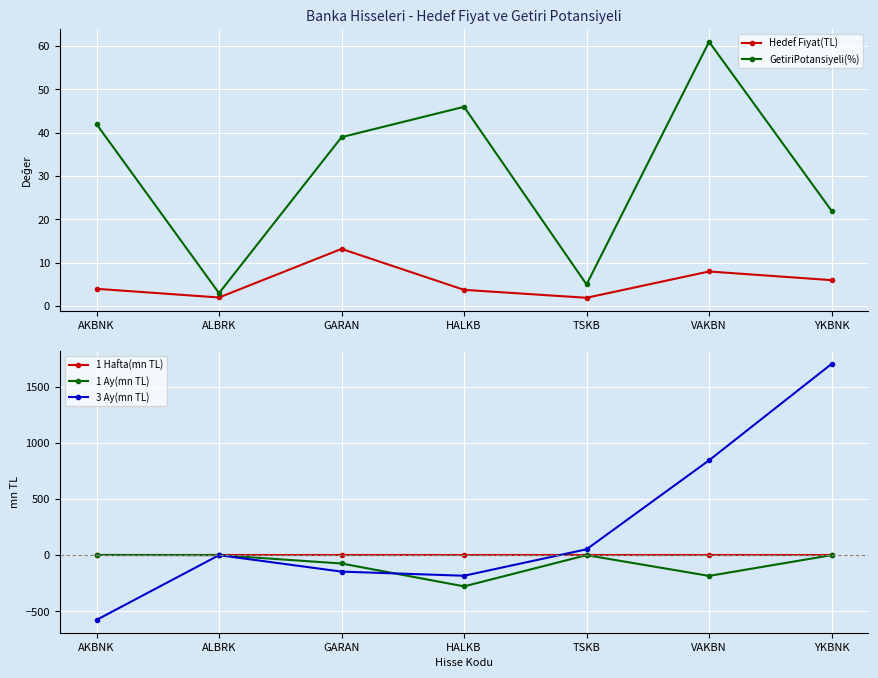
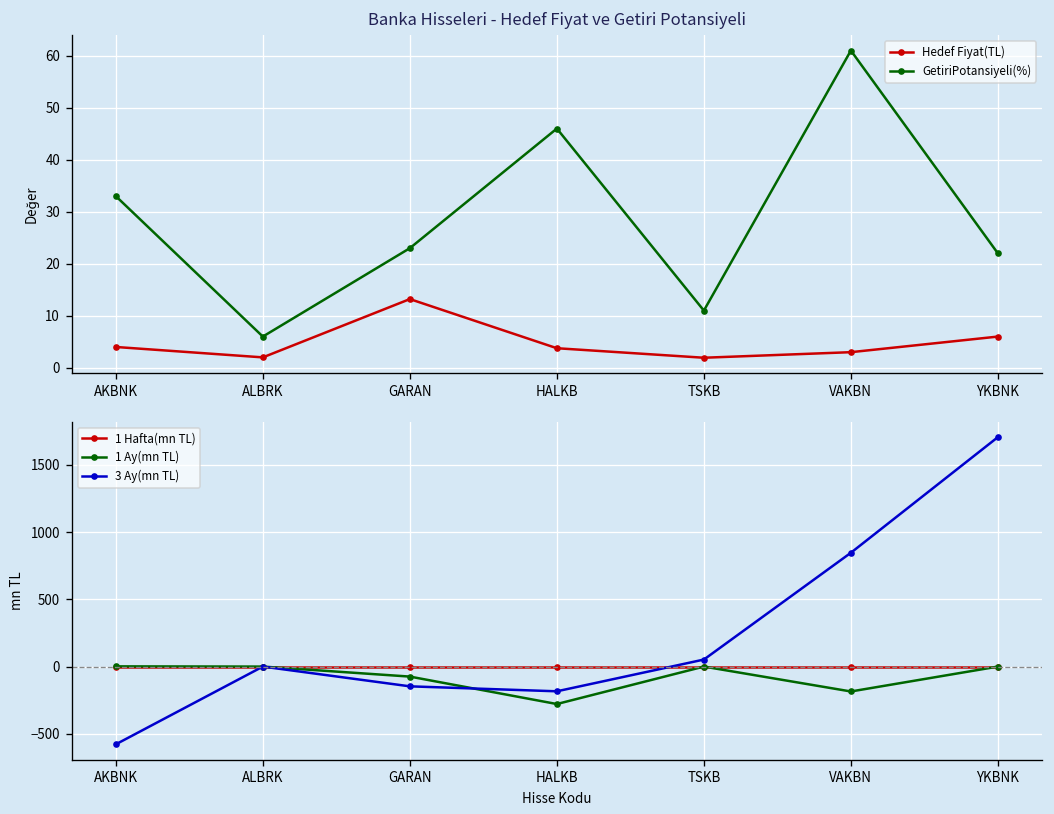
  {
    "Banka Hisseleri - Hedef Fiyat ve Getiri Potansiyeli": {
      "Hedef Fiyat(TL)": {
        "AKBNK": 4,
        "ALBRK": 2,
        "GARAN": 13,
        "HALKB": 4,
        "TSKB": 2,
-       "VAKBN": 8,
+       "VAKBN": 3,
        "YKBNK": 6
      },
      "GetiriPotansiyeli(%)": {
-       "AKBNK": 42,
-       "ALBRK": 3,
-       "GARAN": 39,
+       "AKBNK": 33,
+       "ALBRK": 6,
+       "GARAN": 23,
        "HALKB": 46,
-       "TSKB": 5,
+       "TSKB": 11,
        "VAKBN": 61,
        "YKBNK": 22
      }
    }
  }
